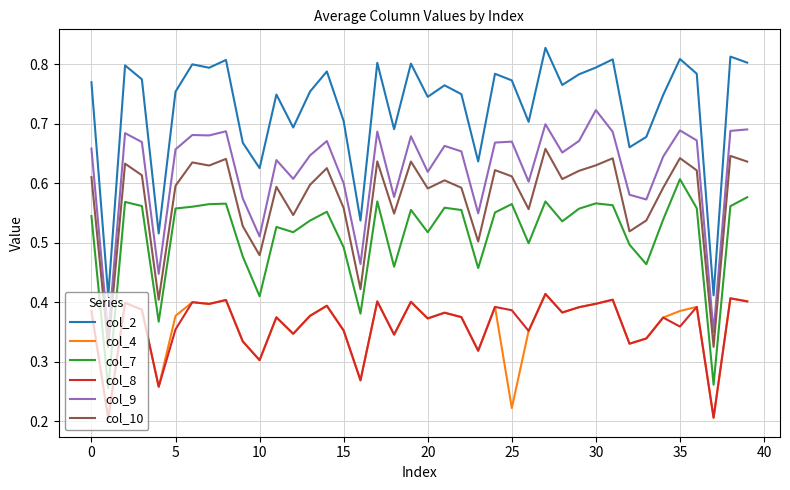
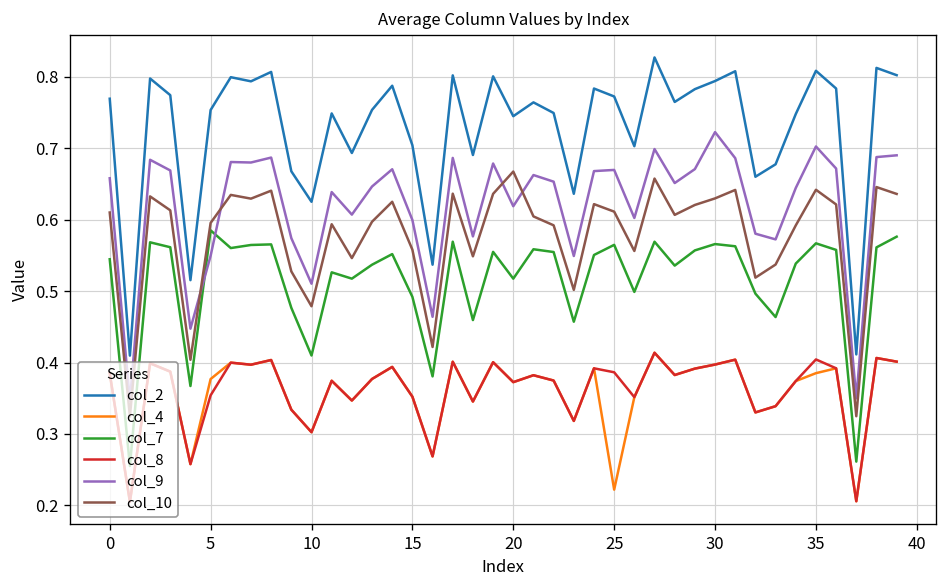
  {
    "col_2": {
      "0": 0.77,
      "5": 0.75,
      "10": 0.63,
      "15": 0.70,
      "20": 0.75,
      "25": 0.77,
      "30": 0.79,
      "35": 0.81
    },
    "col_4": {
      "5": 0.38,
      "25": 0.22,
      "35": 0.39
    },
    "col_7": {
      "0": 0.54,
-     "5": 0.56,
+     "5": 0.59,
      "10": 0.41,
      "15": 0.49,
      "20": 0.52,
      "25": 0.56,
      "30": 0.57,
-     "35": 0.61
+     "35": 0.57
    },
    "col_8": {
      "5": 0.35,
      "25": 0.39,
-     "35": 0.36
+     "35": 0.40
    },
    "col_9": {
      "0": 0.66,
-     "5": 0.66,
+     "5": 0.55,
      "10": 0.51,
      "15": 0.60,
      "20": 0.62,
      "25": 0.67,
      "30": 0.72,
-     "35": 0.69
+     "35": 0.70
    },
    "col_10": {
      "0": 0.61,
      "5": 0.60,
      "10": 0.48,
      "15": 0.56,
-     "20": 0.59,
+     "20": 0.67,
      "25": 0.61,
      "30": 0.63,
      "35": 0.64
    }
  }
